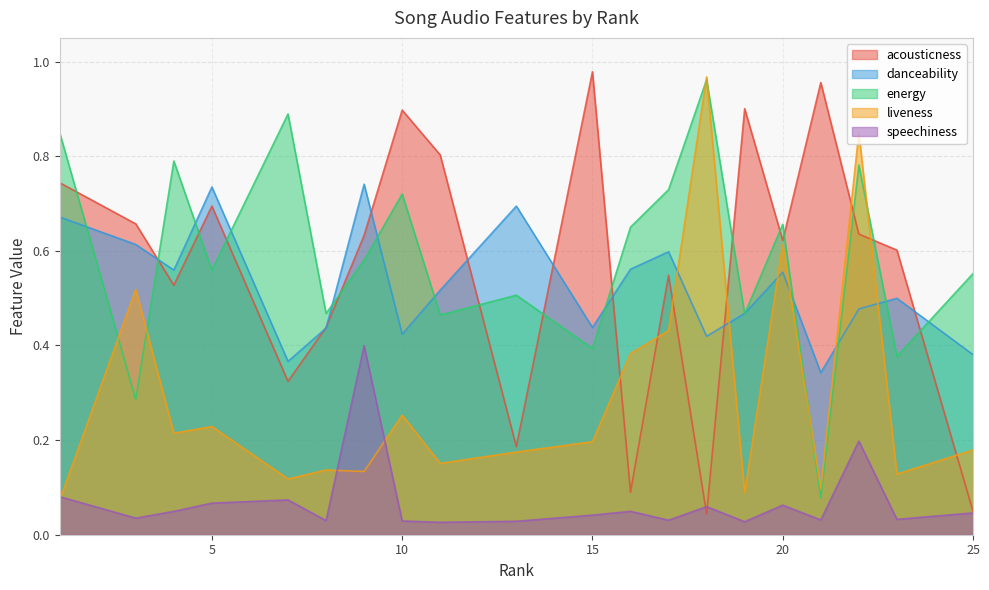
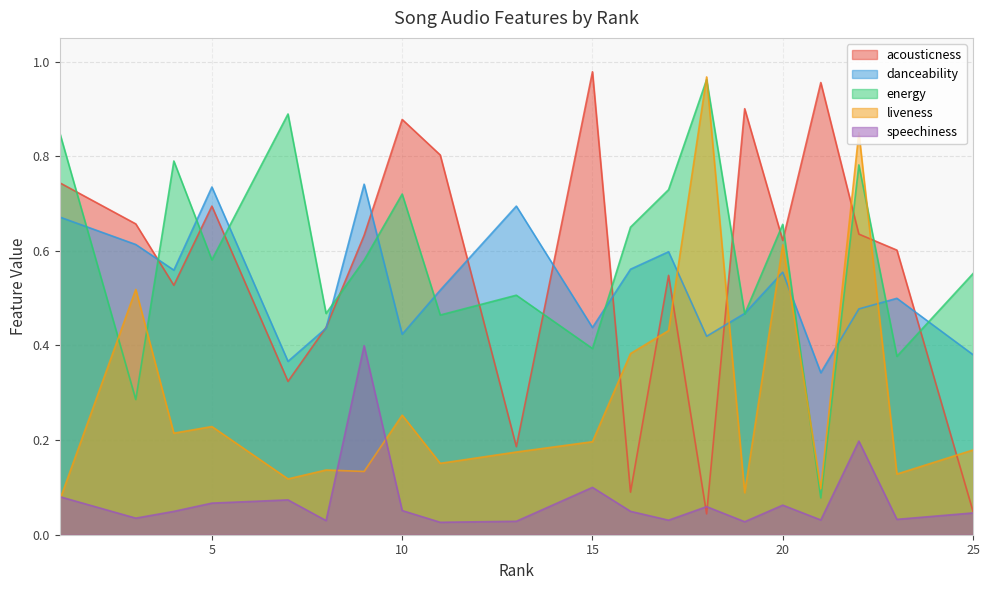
  {
    "acousticness": {
      "5": 0.69,
-     "10": 0.90,
+     "10": 0.88,
      "15": 0.98,
      "20": 0.62
    },
    "danceability": {
      "5": 0.73,
      "10": 0.42,
      "15": 0.44,
      "20": 0.55,
      "25": 0.38
    },
    "energy": {
-     "5": 0.56,
+     "5": 0.58,
      "10": 0.72,
      "15": 0.39,
      "20": 0.66,
      "25": 0.55
    },
    "liveness": {
      "5": 0.23,
      "10": 0.25,
      "15": 0.20,
      "20": 0.61,
      "25": 0.18
    },
    "speechiness": {
      "5": 0.07,
-     "10": 0.03,
-     "15": 0.04,
+     "10": 0.05,
+     "15": 0.10,
      "20": 0.06
    }
  }
